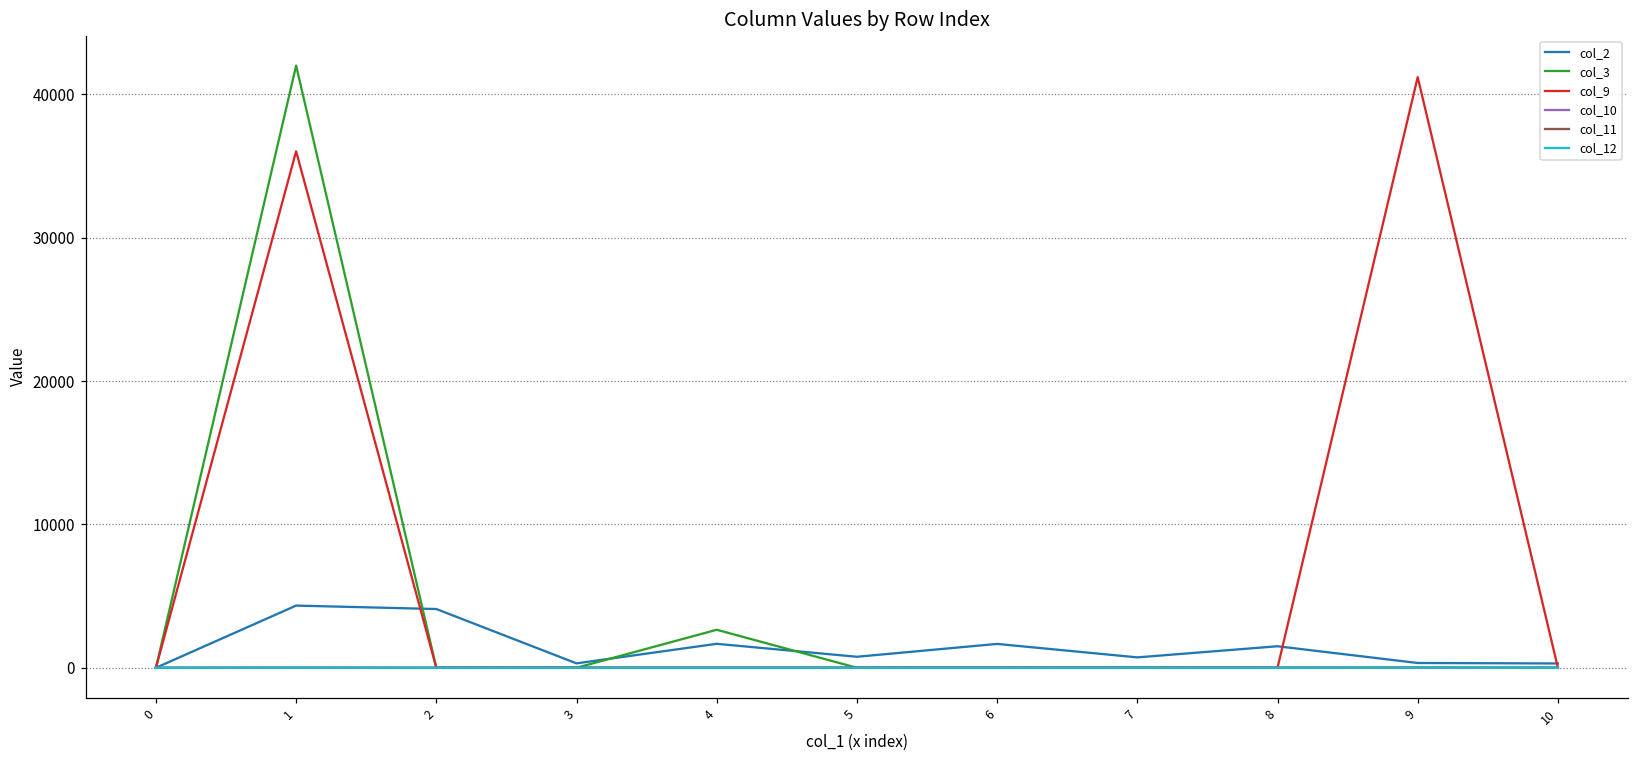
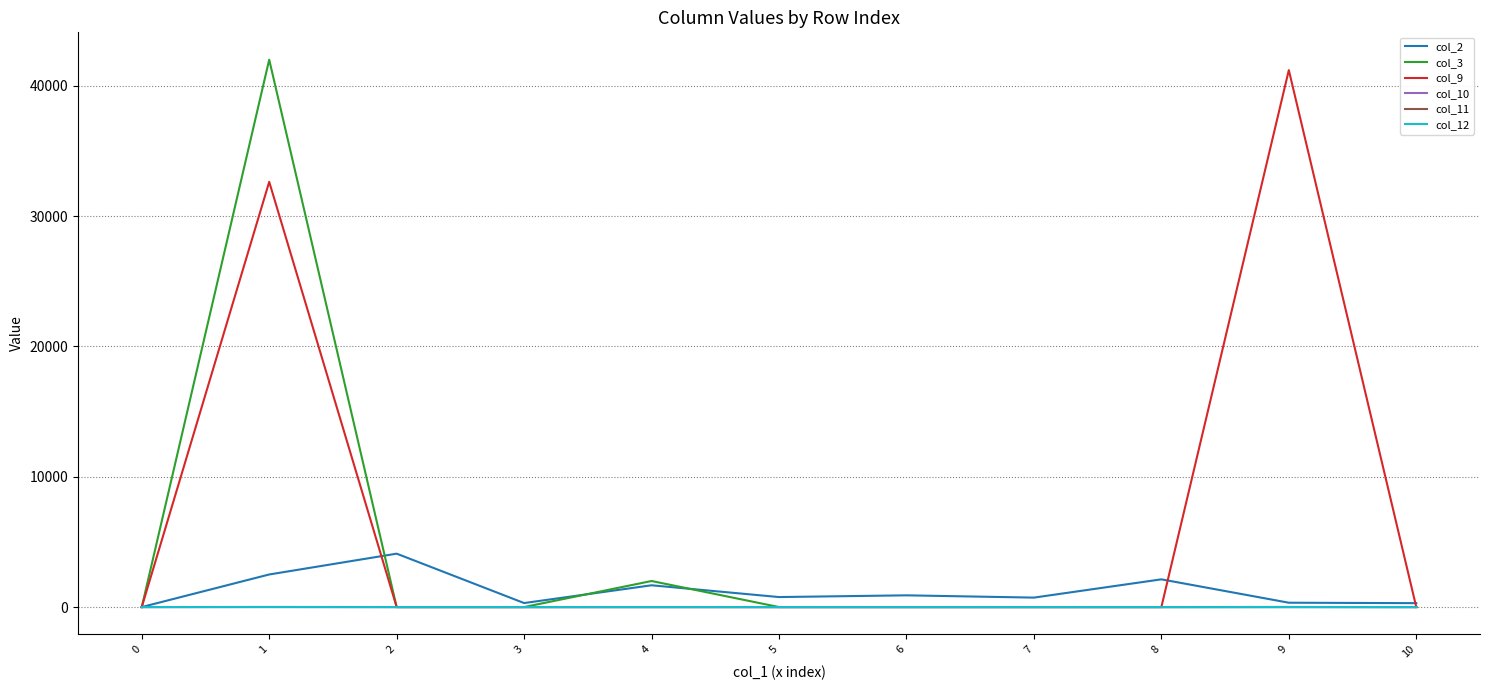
  {
    "col_2": {
-     "1": 4300,
+     "1": 2500,
      "2": 4100,
      "3": 300,
      "4": 1700,
      "5": 800,
-     "6": 1700,
+     "6": 900,
      "7": 700,
-     "8": 1500,
+     "8": 2100,
      "9": 300,
      "10": 300
    },
    "col_3": {
      "1": 42000,
-     "4": 2700
+     "4": 2000
    },
    "col_9": {
-     "1": 36000,
+     "1": 32600,
      "9": 41200
    },
    "col_12": {
      "1": 0
    }
  }
